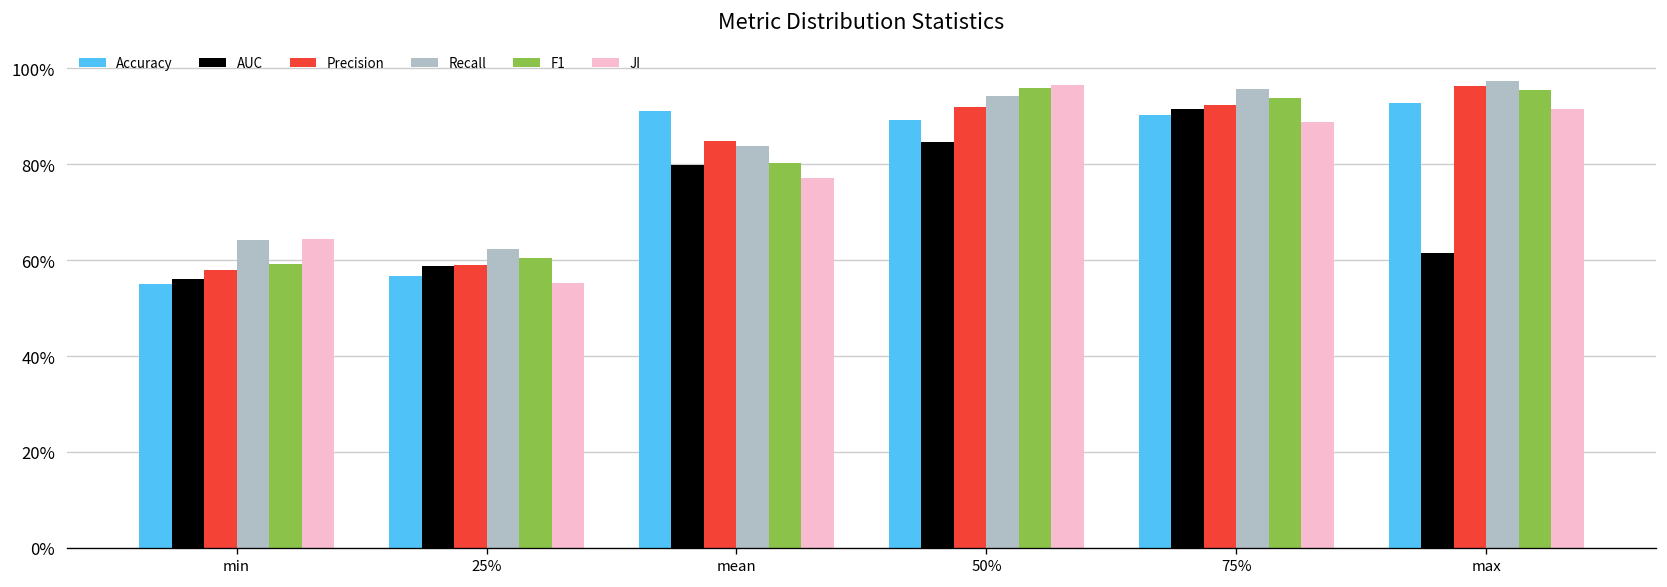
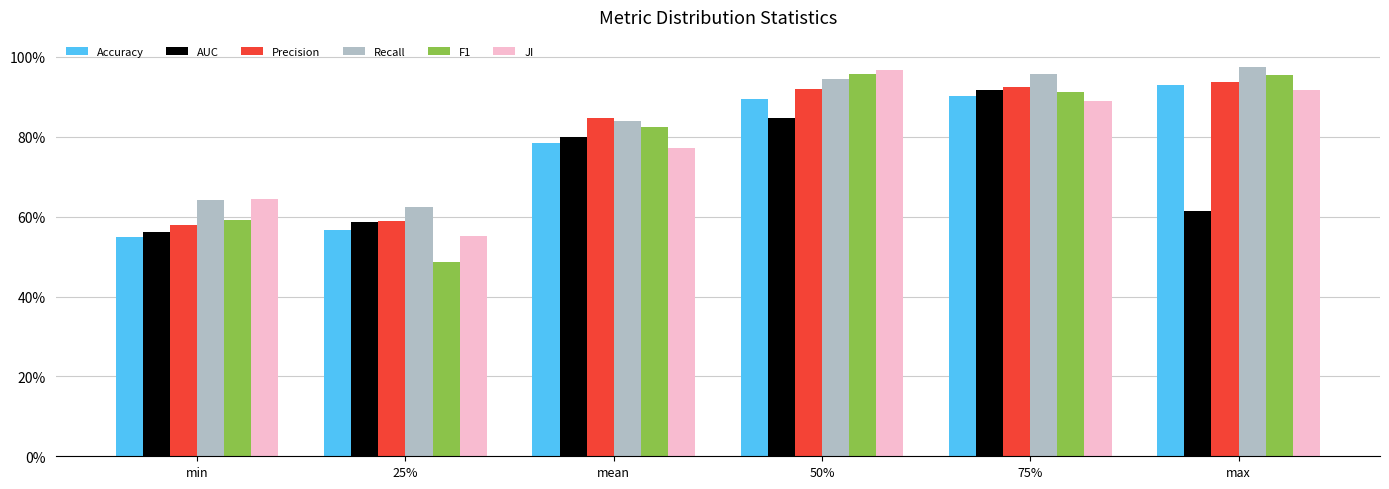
  {
    "Accuracy": {
      "min": "55%",
      "25%": "57%",
-     "mean": "91%",
+     "mean": "79%",
      "50%": "89%",
      "75%": "90%",
      "max": "93%"
    },
    "AUC": {
      "min": "56%",
      "25%": "59%",
      "mean": "80%",
      "50%": "85%",
      "75%": "92%",
      "max": "62%"
    },
    "Precision": {
      "min": "58%",
      "25%": "59%",
      "mean": "85%",
      "50%": "92%",
      "75%": "92%",
-     "max": "96%"
+     "max": "94%"
    },
    "Recall": {
      "min": "64%",
      "25%": "62%",
      "mean": "84%",
      "50%": "94%",
      "75%": "96%",
      "max": "97%"
    },
    "F1": {
      "min": "59%",
-     "25%": "60%",
-     "mean": "80%",
+     "25%": "49%",
+     "mean": "82%",
      "50%": "96%",
-     "75%": "94%",
+     "75%": "91%",
      "max": "96%"
    },
    "JI": {
      "min": "64%",
      "25%": "55%",
      "mean": "77%",
      "50%": "97%",
      "75%": "89%",
      "max": "92%"
    }
  }
